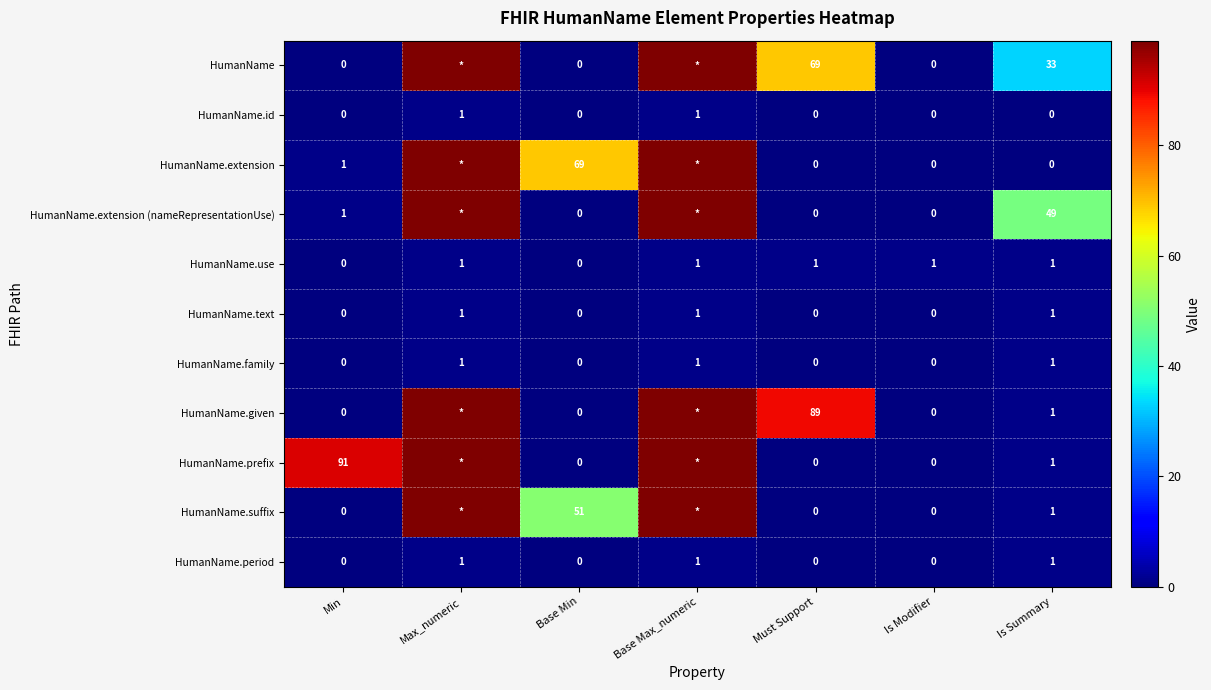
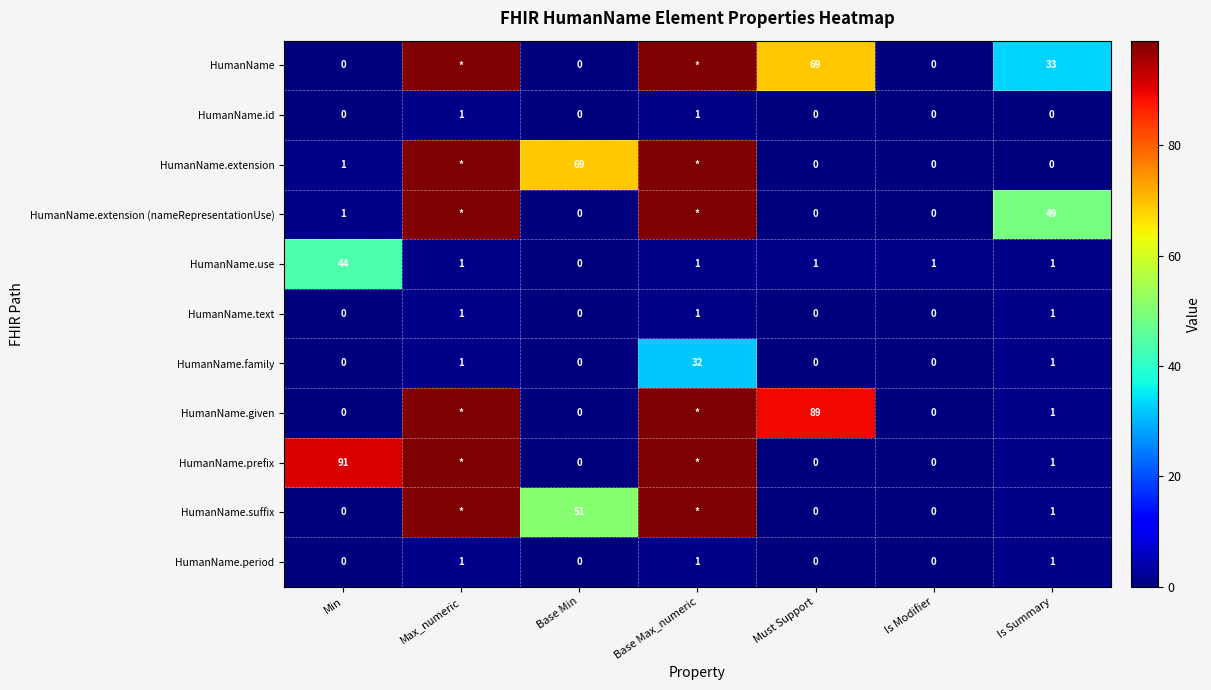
  {
    "HumanName": {
      "Min": 0,
      "Base Min": 0,
      "Must Support": 69,
      "Is Modifier": 0,
      "Is Summary": 33
    },
    "HumanName.id": {
      "Min": 0,
      "Max_numeric": 1,
      "Base Min": 0,
      "Base Max_numeric": 1,
      "Must Support": 0,
      "Is Modifier": 0,
      "Is Summary": 0
    },
    "HumanName.extension": {
      "Min": 1,
      "Base Min": 69,
      "Must Support": 0,
      "Is Modifier": 0,
      "Is Summary": 0
    },
    "HumanName.extension (nameRepresentationUse)": {
      "Min": 1,
      "Base Min": 0,
      "Must Support": 0,
      "Is Modifier": 0,
      "Is Summary": 49
    },
    "HumanName.use": {
-     "Min": 0,
+     "Min": 44,
      "Max_numeric": 1,
      "Base Min": 0,
      "Base Max_numeric": 1,
      "Must Support": 1,
      "Is Modifier": 1,
      "Is Summary": 1
    },
    "HumanName.text": {
      "Min": 0,
      "Max_numeric": 1,
      "Base Min": 0,
      "Base Max_numeric": 1,
      "Must Support": 0,
      "Is Modifier": 0,
      "Is Summary": 1
    },
    "HumanName.family": {
      "Min": 0,
      "Max_numeric": 1,
      "Base Min": 0,
-     "Base Max_numeric": 1,
+     "Base Max_numeric": 32,
      "Must Support": 0,
      "Is Modifier": 0,
      "Is Summary": 1
    },
    "HumanName.given": {
      "Min": 0,
      "Base Min": 0,
      "Must Support": 89,
      "Is Modifier": 0,
      "Is Summary": 1
    },
    "HumanName.prefix": {
      "Min": 91,
      "Base Min": 0,
      "Must Support": 0,
      "Is Modifier": 0,
      "Is Summary": 1
    },
    "HumanName.suffix": {
      "Min": 0,
      "Base Min": 51,
      "Must Support": 0,
      "Is Modifier": 0,
      "Is Summary": 1
    },
    "HumanName.period": {
      "Min": 0,
      "Max_numeric": 1,
      "Base Min": 0,
      "Base Max_numeric": 1,
      "Must Support": 0,
      "Is Modifier": 0,
      "Is Summary": 1
    }
  }
